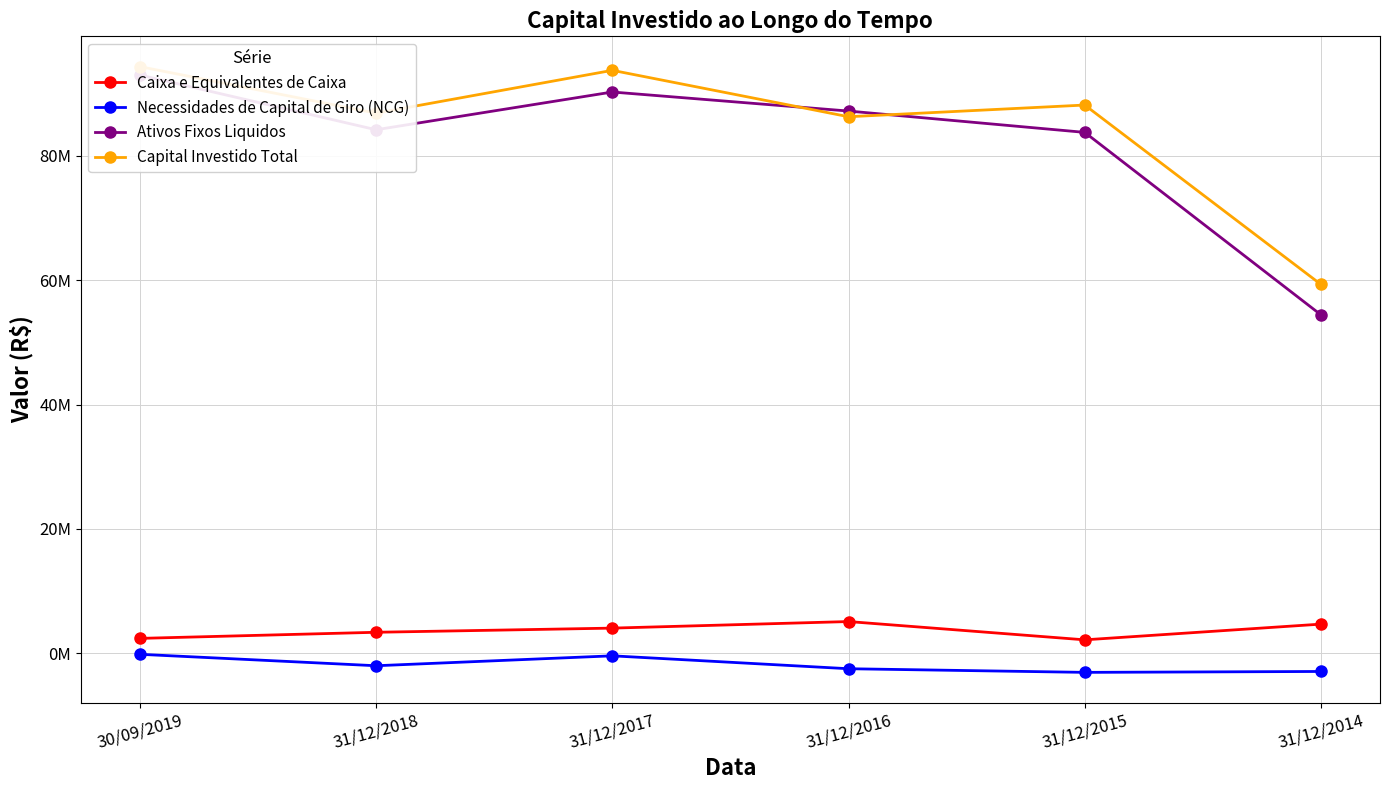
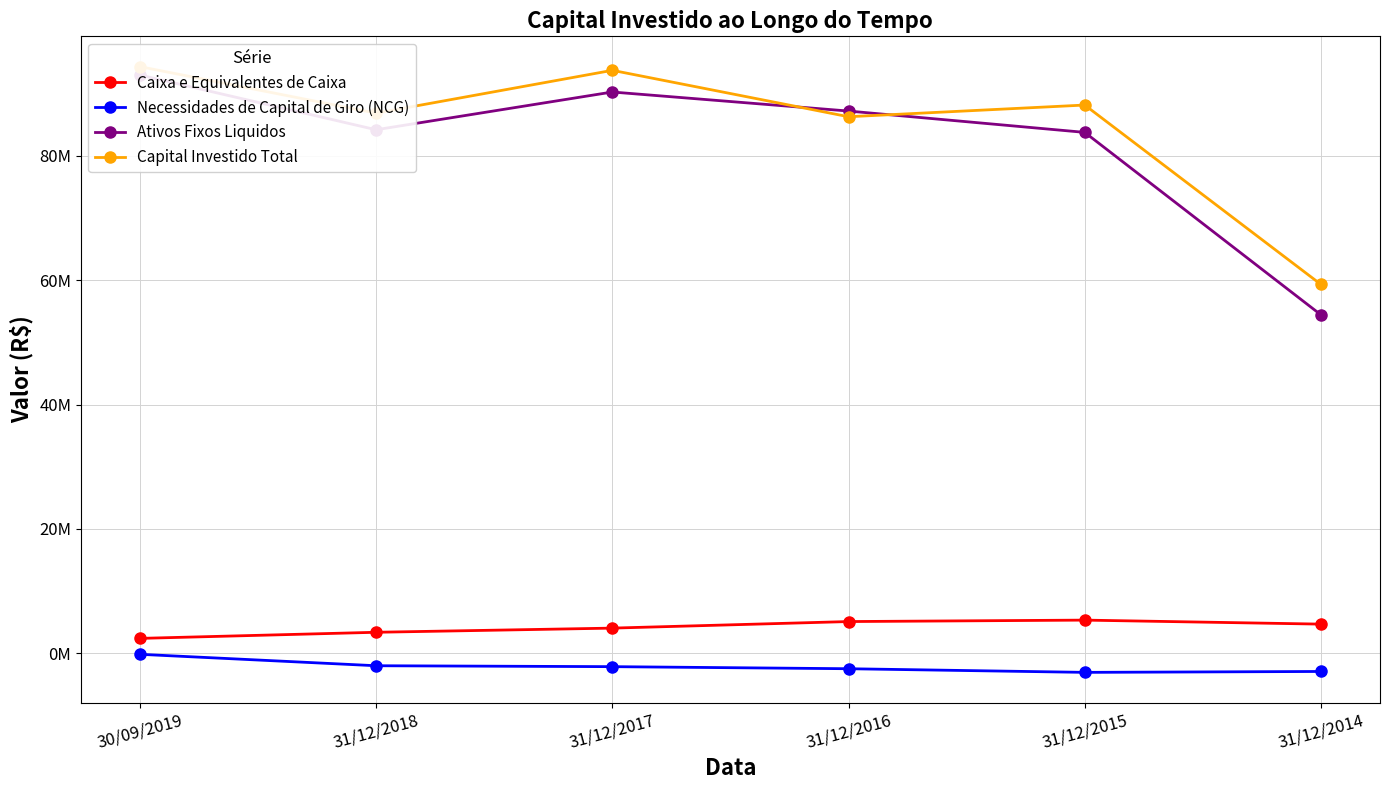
  {
    "Caixa e Equivalentes de Caixa": {
      "30/09/2019": 2000000,
      "31/12/2018": 3000000,
      "31/12/2017": 4000000,
      "31/12/2016": 5000000,
-     "31/12/2015": 2000000,
+     "31/12/2015": 5000000,
      "31/12/2014": 5000000
    },
    "Necessidades de Capital de Giro (NCG)": {
      "30/09/2019": 0,
      "31/12/2018": -2000000,
-     "31/12/2017": 0,
+     "31/12/2017": -2000000,
      "31/12/2016": -2000000,
      "31/12/2015": -3000000,
      "31/12/2014": -3000000
    },
    "Ativos Fixos Liquidos": {
      "31/12/2017": 90000000,
      "31/12/2016": 87000000,
      "31/12/2015": 84000000,
      "31/12/2014": 54000000
    },
    "Capital Investido Total": {
      "31/12/2017": 94000000,
      "31/12/2016": 86000000,
      "31/12/2015": 88000000,
      "31/12/2014": 59000000
    }
  }
